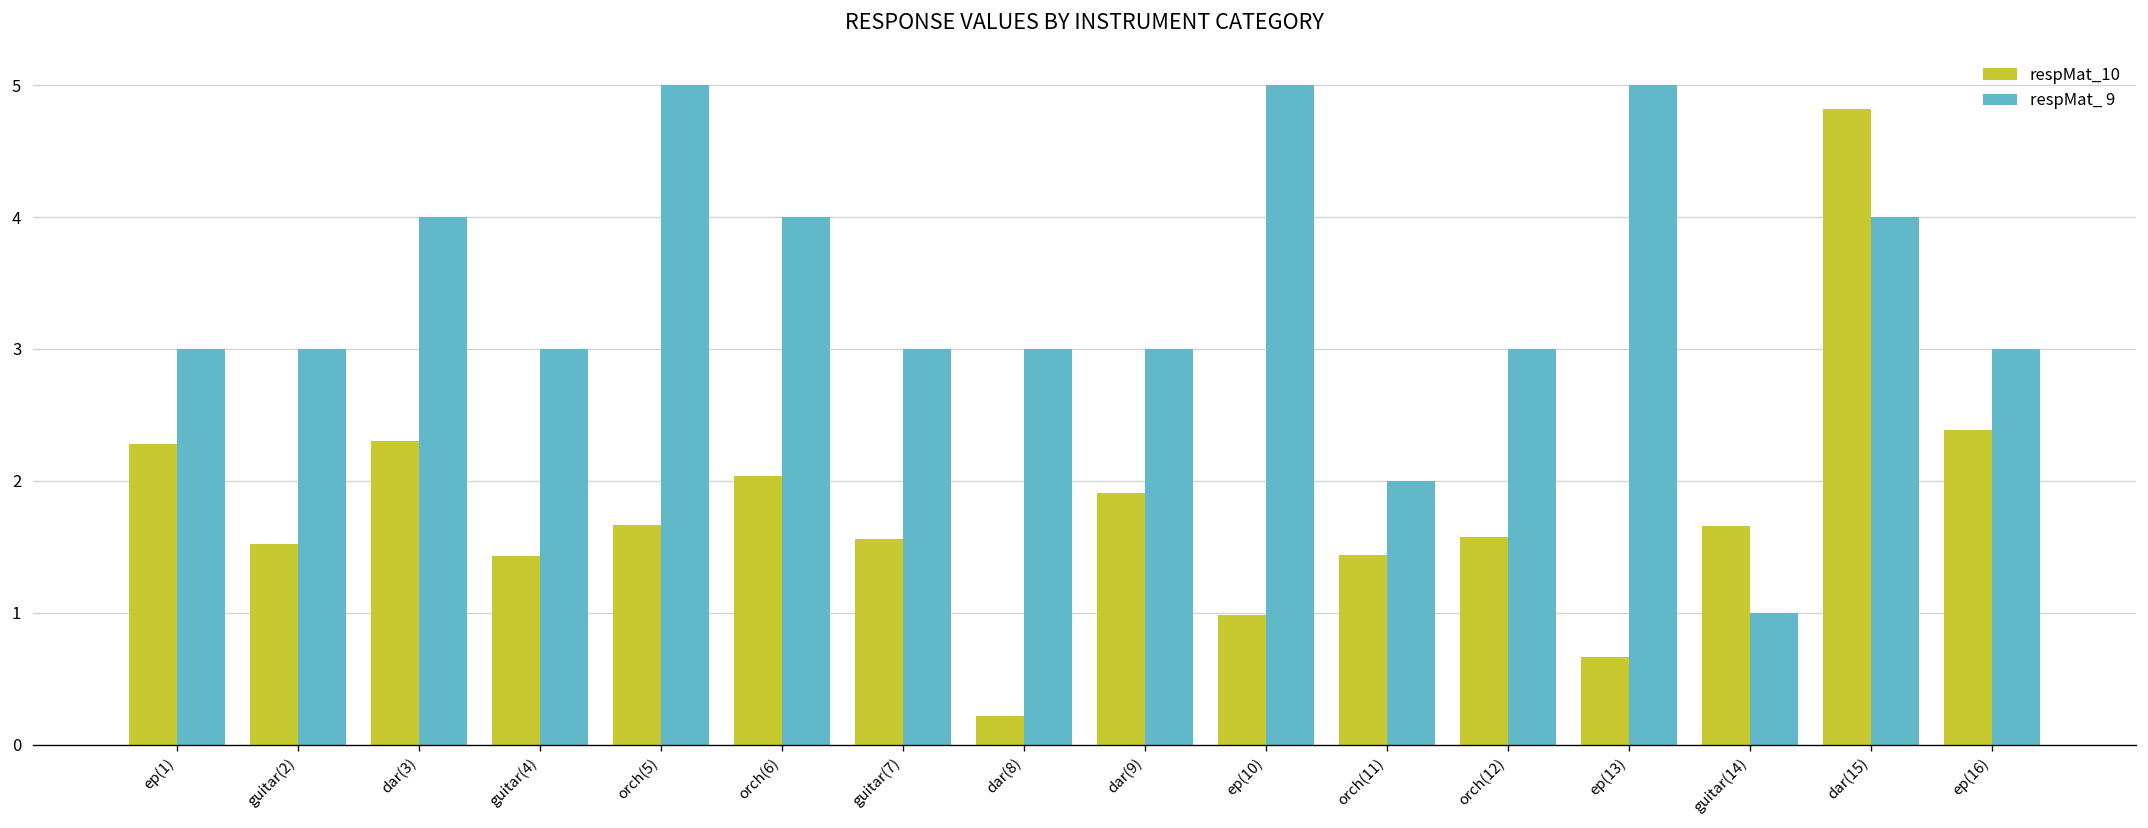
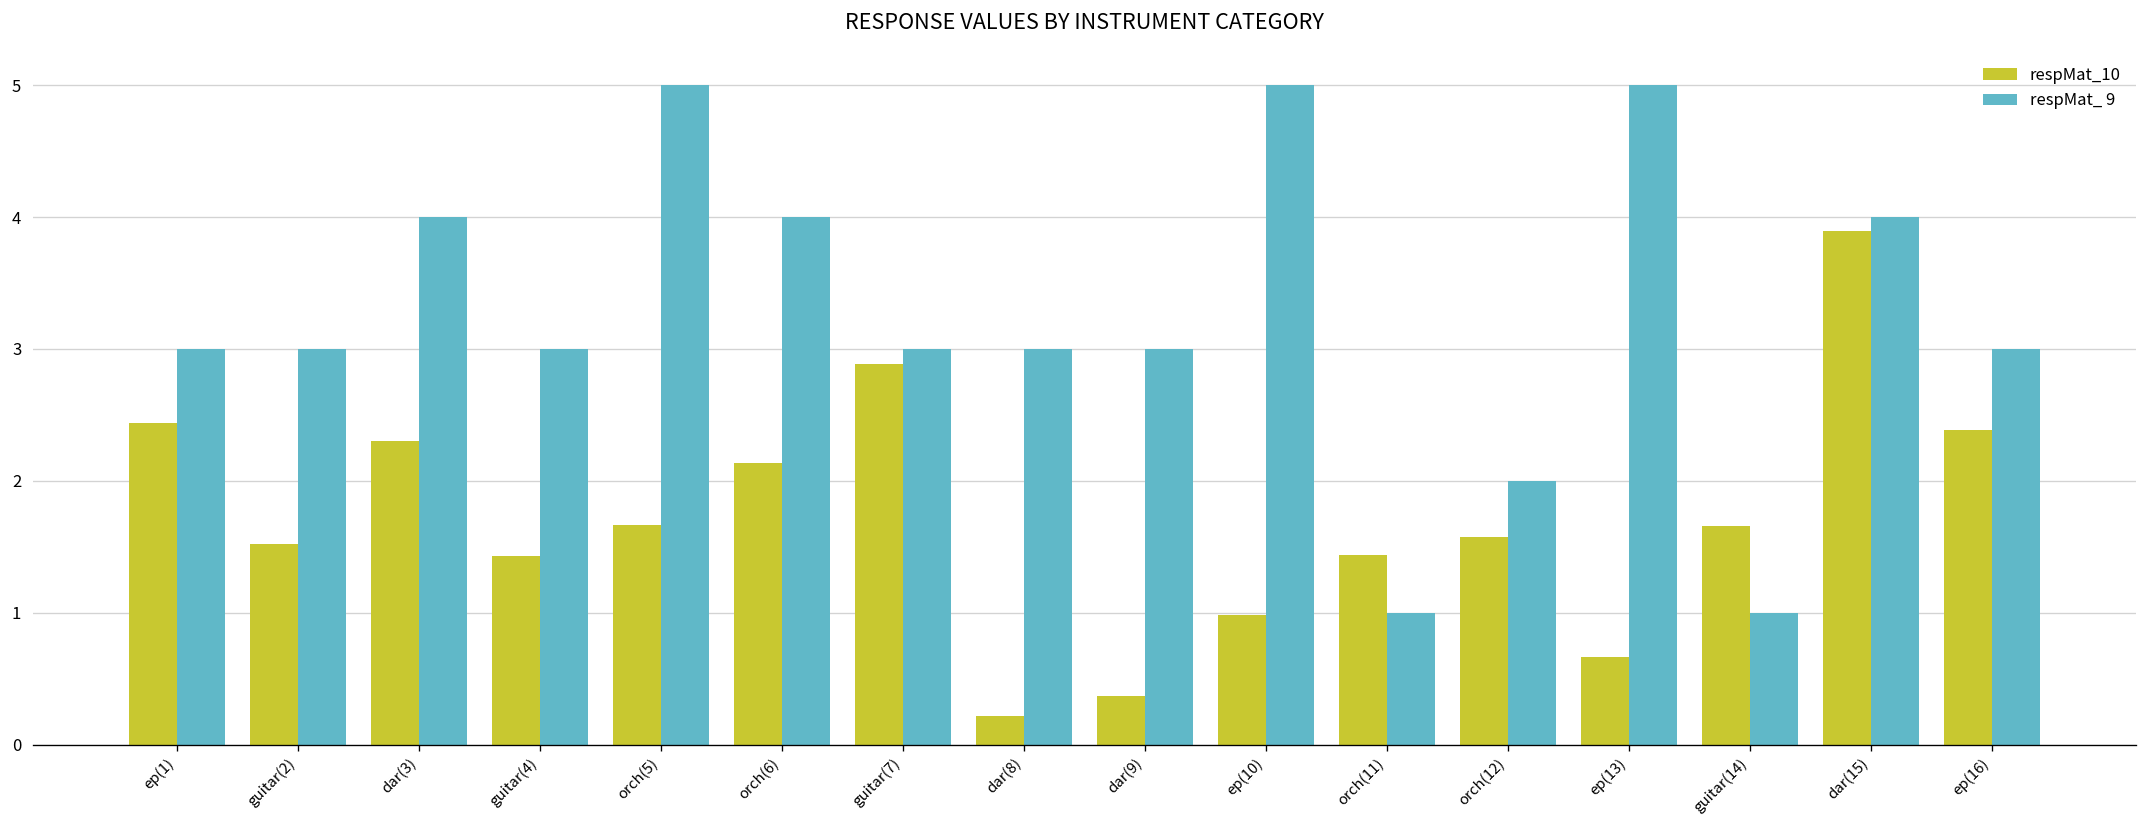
  {
    "respMat_10": {
-     "ep(1)": 2.28,
+     "ep(1)": 2.44,
      "guitar(2)": 1.52,
      "dar(3)": 2.30,
      "guitar(4)": 1.43,
      "orch(5)": 1.67,
-     "orch(6)": 2.04,
-     "guitar(7)": 1.56,
+     "orch(6)": 2.14,
+     "guitar(7)": 2.89,
      "dar(8)": 0.22,
-     "dar(9)": 1.91,
+     "dar(9)": 0.37,
      "ep(10)": 0.98,
      "orch(11)": 1.44,
      "orch(12)": 1.57,
      "ep(13)": 0.67,
      "guitar(14)": 1.65,
-     "dar(15)": 4.82,
+     "dar(15)": 3.89,
      "ep(16)": 2.38
    },
    "respMat_ 9": {
      "ep(1)": 3,
      "guitar(2)": 3,
      "dar(3)": 4,
      "guitar(4)": 3,
      "orch(5)": 5,
      "orch(6)": 4,
      "guitar(7)": 3,
      "dar(8)": 3,
      "dar(9)": 3,
      "ep(10)": 5,
-     "orch(11)": 2,
-     "orch(12)": 3,
+     "orch(11)": 1,
+     "orch(12)": 2,
      "ep(13)": 5,
      "guitar(14)": 1,
      "dar(15)": 4,
      "ep(16)": 3
    }
  }
